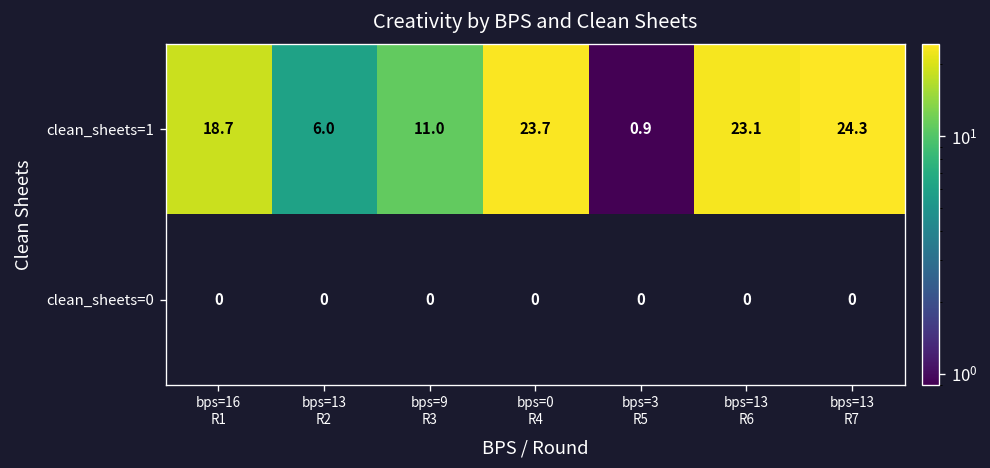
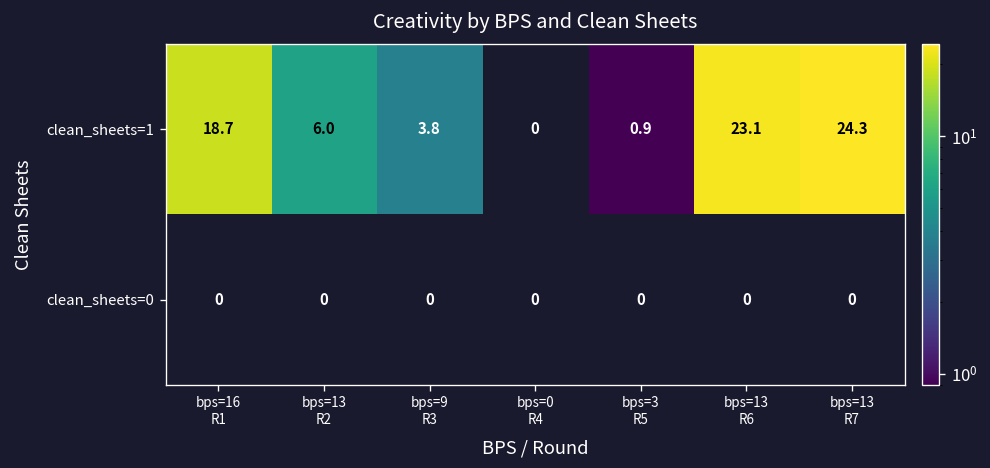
  {
    "clean_sheets=1": {
      "bps=16 R1": 18.7,
      "bps=13 R2": 6.0,
-     "bps=9 R3": 11.0,
-     "bps=0 R4": 23.7,
+     "bps=9 R3": 3.8,
+     "bps=0 R4": 0,
      "bps=3 R5": 0.9,
      "bps=13 R6": 23.1,
      "bps=13 R7": 24.3
    },
    "clean_sheets=0": {
      "bps=16 R1": 0,
      "bps=13 R2": 0,
      "bps=9 R3": 0,
      "bps=0 R4": 0,
      "bps=3 R5": 0,
      "bps=13 R6": 0,
      "bps=13 R7": 0
    }
  }
